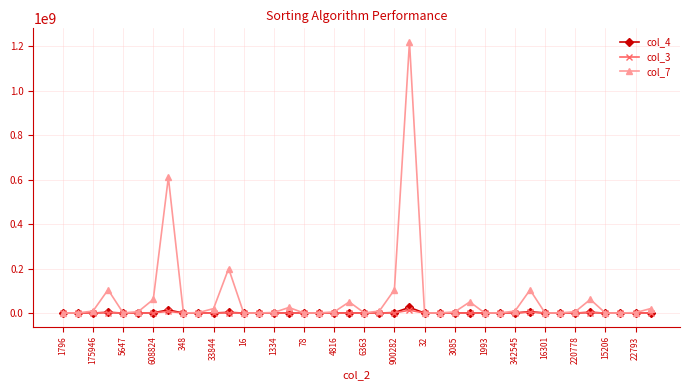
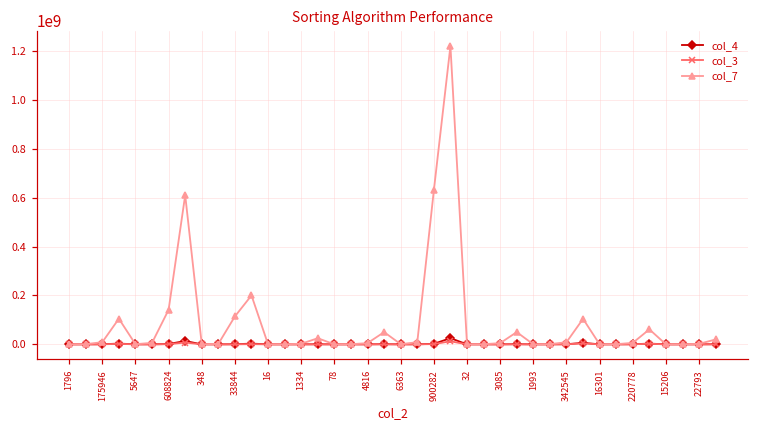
  {
    "col_7": {
-     "608824": 60000000,
-     "33844": 20000000,
-     "900282": 100000000
+     "608824": 140000000,
+     "33844": 110000000,
+     "900282": 630000000
    }
  }
